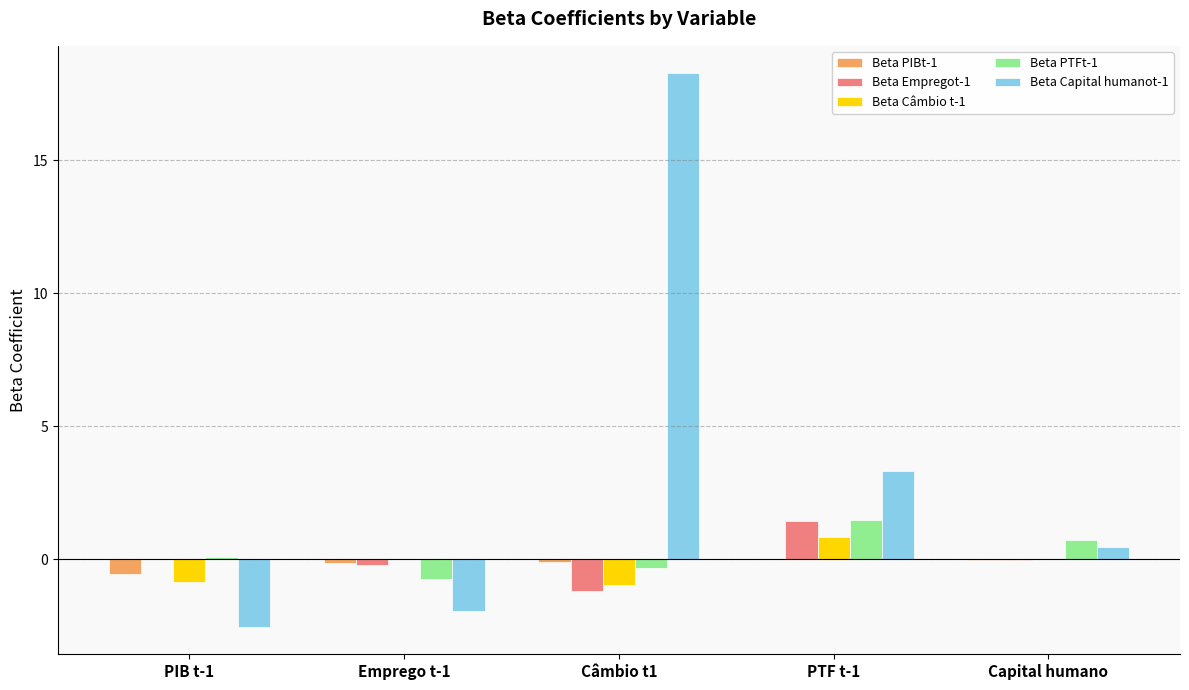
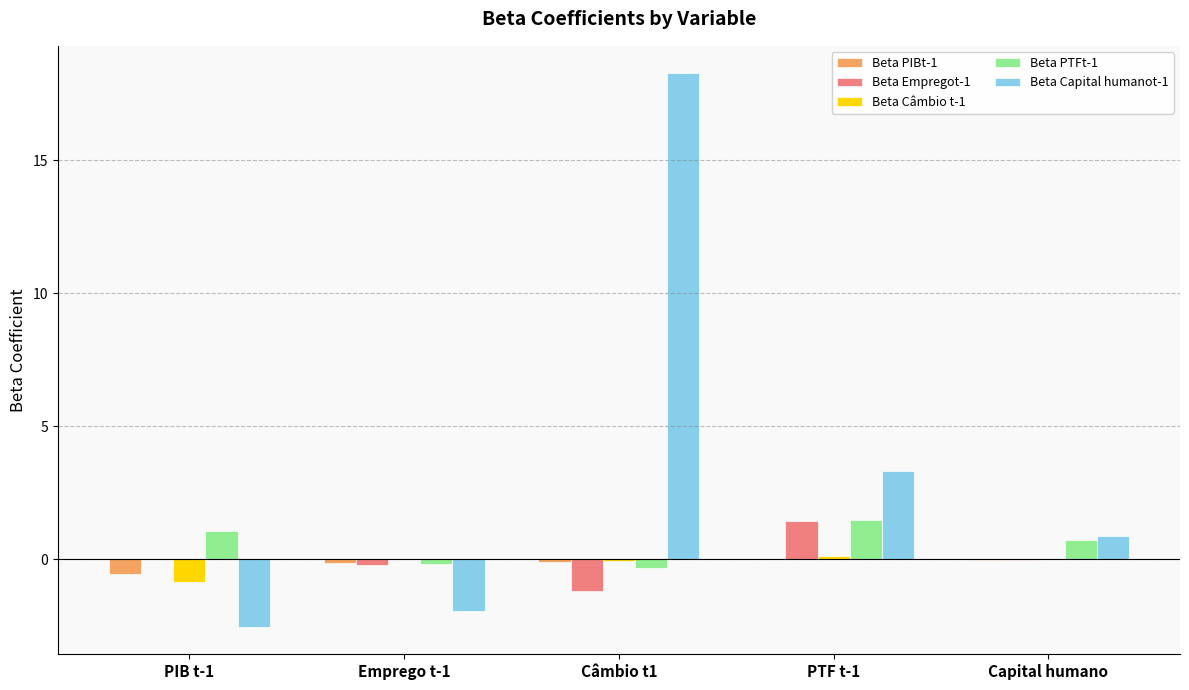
  {
    "Beta Câmbio t-1": {
      "PIB t-1": -0.9,
-     "Câmbio t1": -1.0,
-     "PTF t-1": 0.8
+     "Câmbio t1": -0.1,
+     "PTF t-1": 0.1
    },
    "Beta PTFt-1": {
-     "PIB t-1": 0.1,
-     "Emprego t-1": -0.8,
+     "PIB t-1": 1.1,
+     "Emprego t-1": -0.2,
      "Câmbio t1": -0.3,
      "PTF t-1": 1.5,
      "Capital humano": 0.7
    },
    "Beta Capital humanot-1": {
      "PIB t-1": -2.5,
      "Emprego t-1": -1.9,
      "Câmbio t1": 18.3,
      "PTF t-1": 3.3,
-     "Capital humano": 0.4
+     "Capital humano": 0.9
    }
  }
